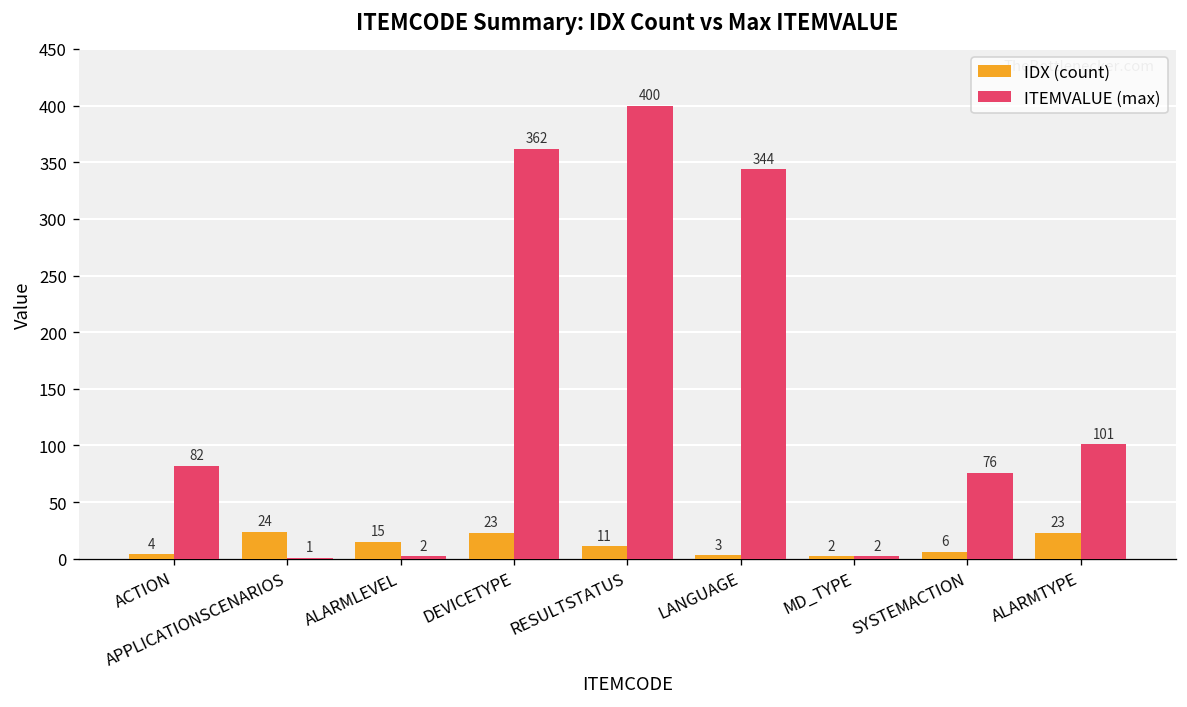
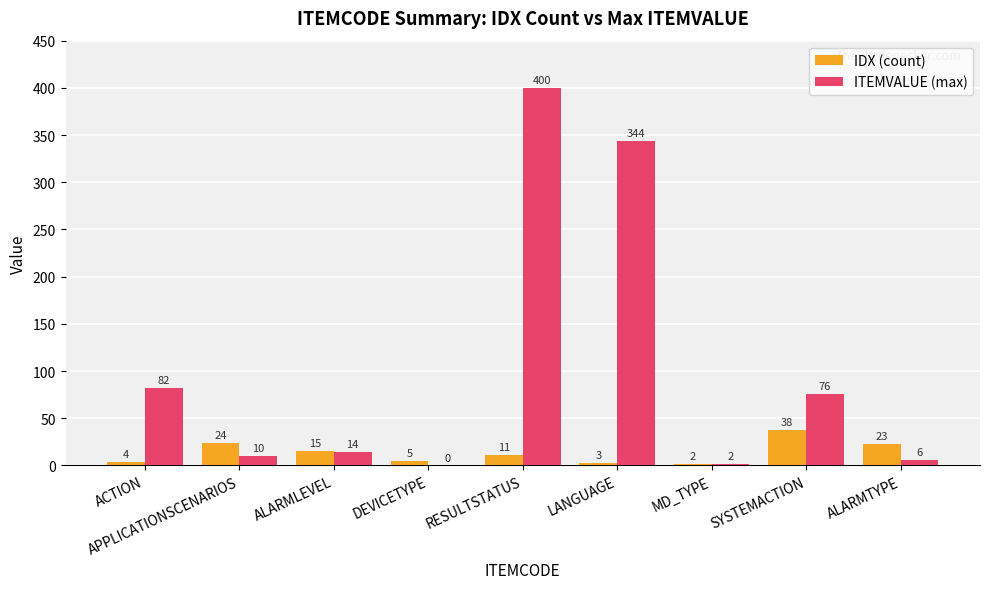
  {
    "IDX (count)": {
      "ACTION": 4,
      "APPLICATIONSCENARIOS": 24,
      "ALARMLEVEL": 15,
-     "DEVICETYPE": 23,
+     "DEVICETYPE": 5,
      "RESULTSTATUS": 11,
      "LANGUAGE": 3,
      "MD_TYPE": 2,
-     "SYSTEMACTION": 6,
+     "SYSTEMACTION": 38,
      "ALARMTYPE": 23
    },
    "ITEMVALUE (max)": {
      "ACTION": 82,
-     "APPLICATIONSCENARIOS": 1,
-     "ALARMLEVEL": 2,
-     "DEVICETYPE": 362,
+     "APPLICATIONSCENARIOS": 10,
+     "ALARMLEVEL": 14,
+     "DEVICETYPE": 0,
      "RESULTSTATUS": 400,
      "LANGUAGE": 344,
      "MD_TYPE": 2,
      "SYSTEMACTION": 76,
-     "ALARMTYPE": 101
+     "ALARMTYPE": 6
    }
  }
